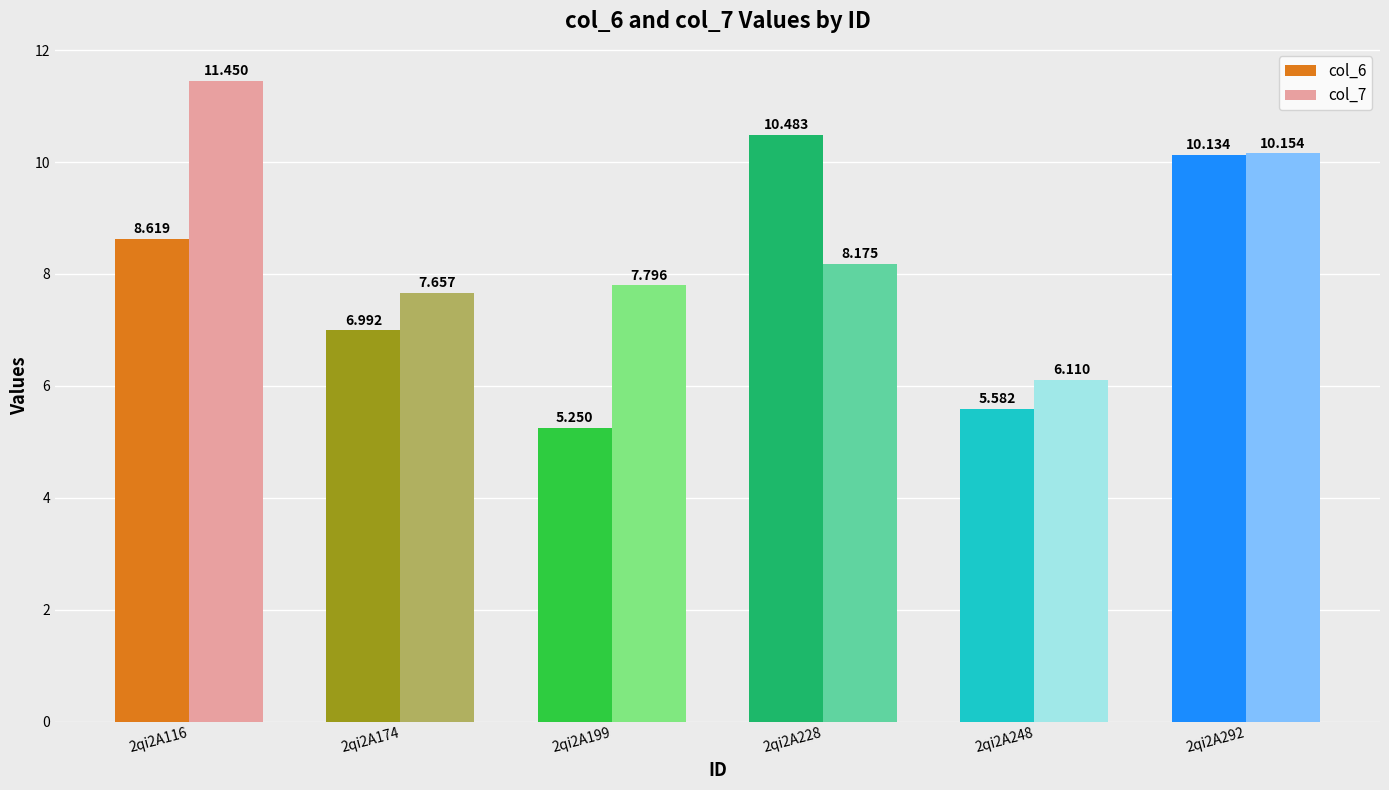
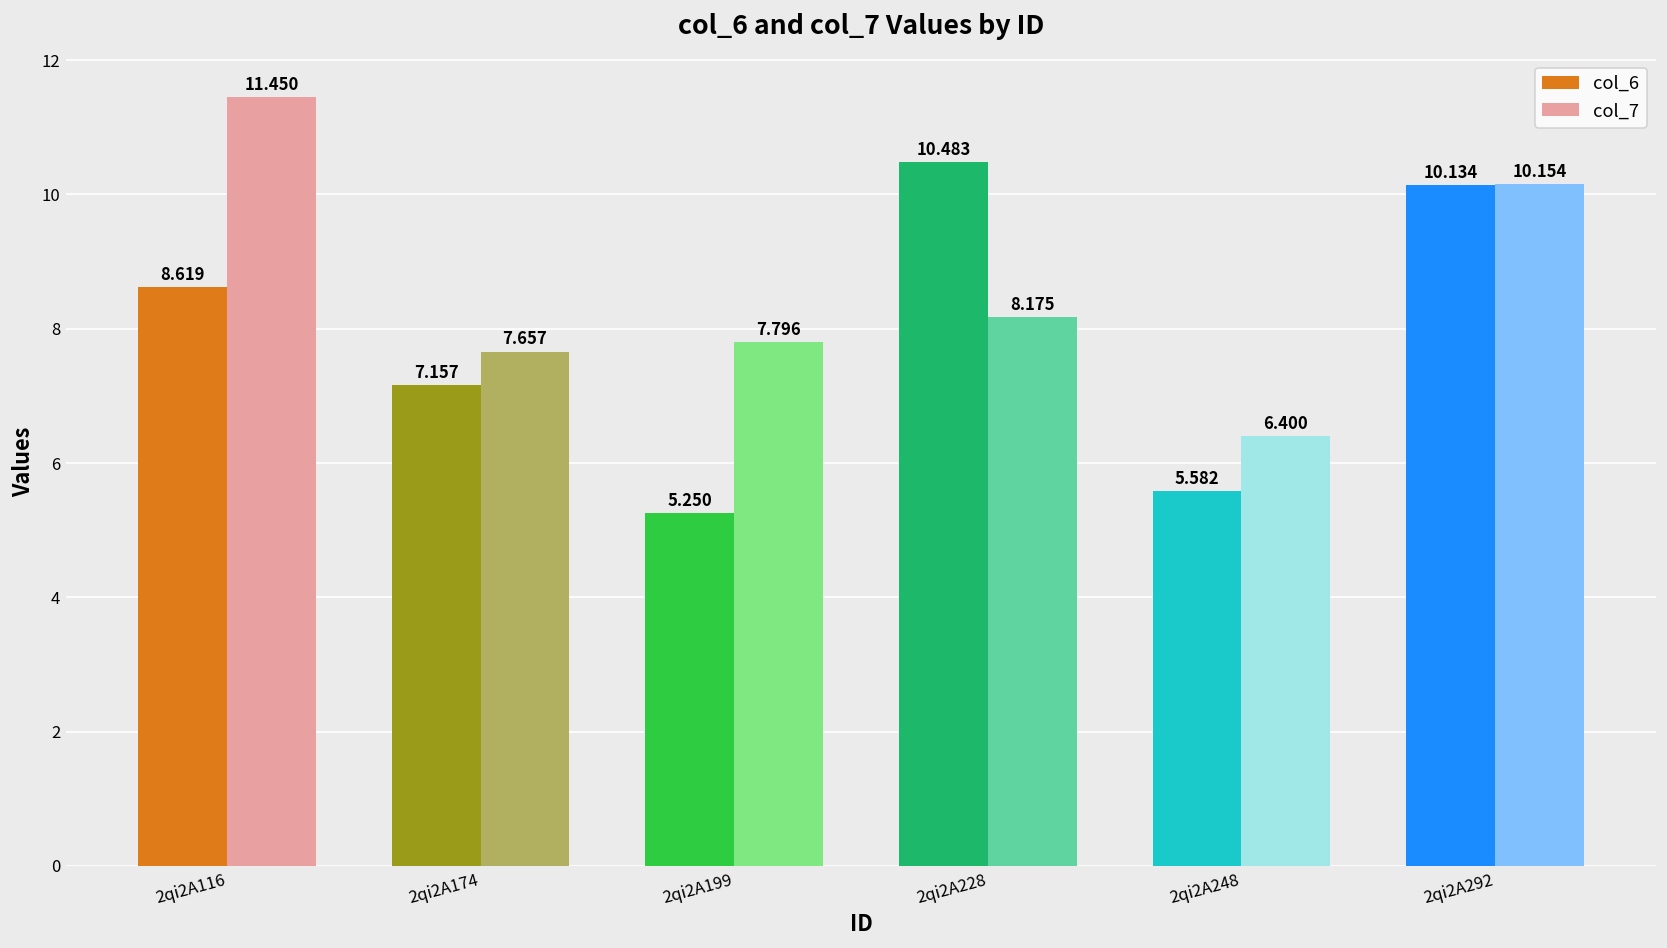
  {
    "col_6": {
      "2qi2A116": 8.619,
-     "2qi2A174": 6.992,
+     "2qi2A174": 7.157,
      "2qi2A199": 5.250,
      "2qi2A228": 10.483,
      "2qi2A248": 5.582,
      "2qi2A292": 10.134
    },
    "col_7": {
      "2qi2A116": 11.450,
      "2qi2A174": 7.657,
      "2qi2A199": 7.796,
      "2qi2A228": 8.175,
-     "2qi2A248": 6.110,
+     "2qi2A248": 6.400,
      "2qi2A292": 10.154
    }
  }
